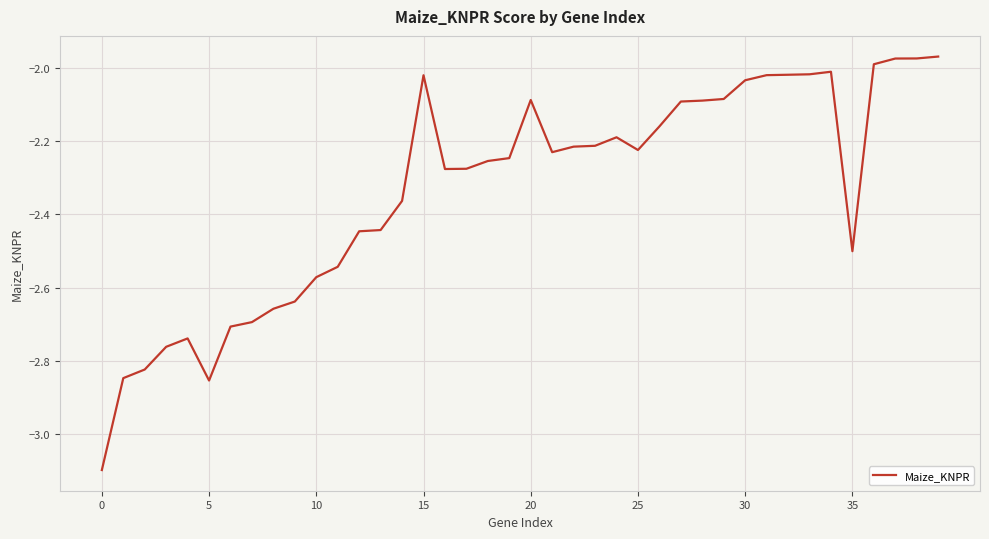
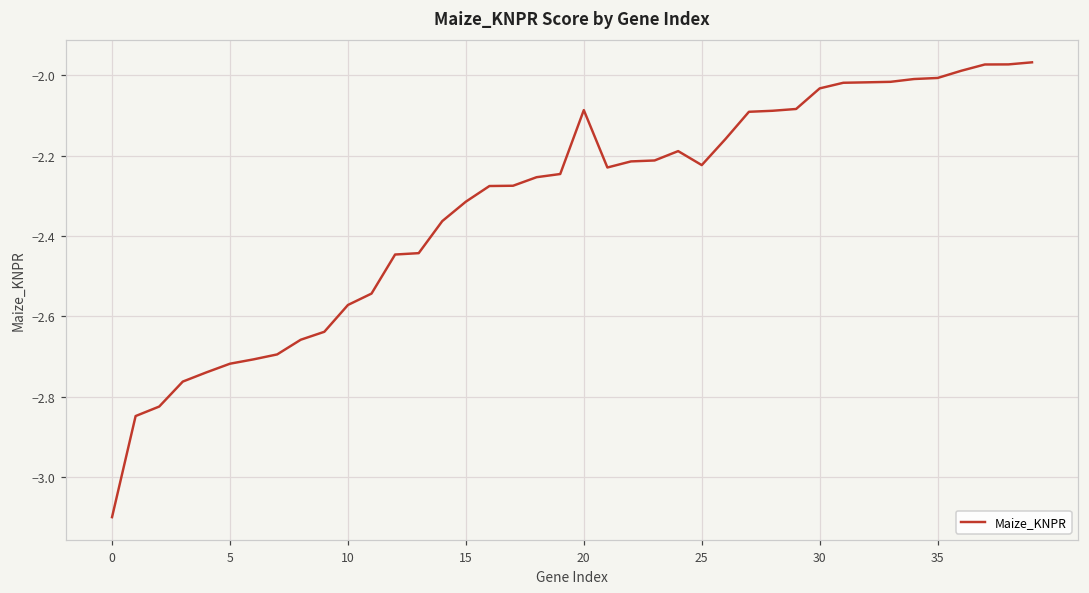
  {
    "0": -3.10,
-   "5": -2.85,
+   "5": -2.72,
    "10": -2.57,
-   "15": -2.02,
+   "15": -2.31,
    "20": -2.09,
    "25": -2.22,
    "30": -2.03,
-   "35": -2.50
+   "35": -2.01
  }
